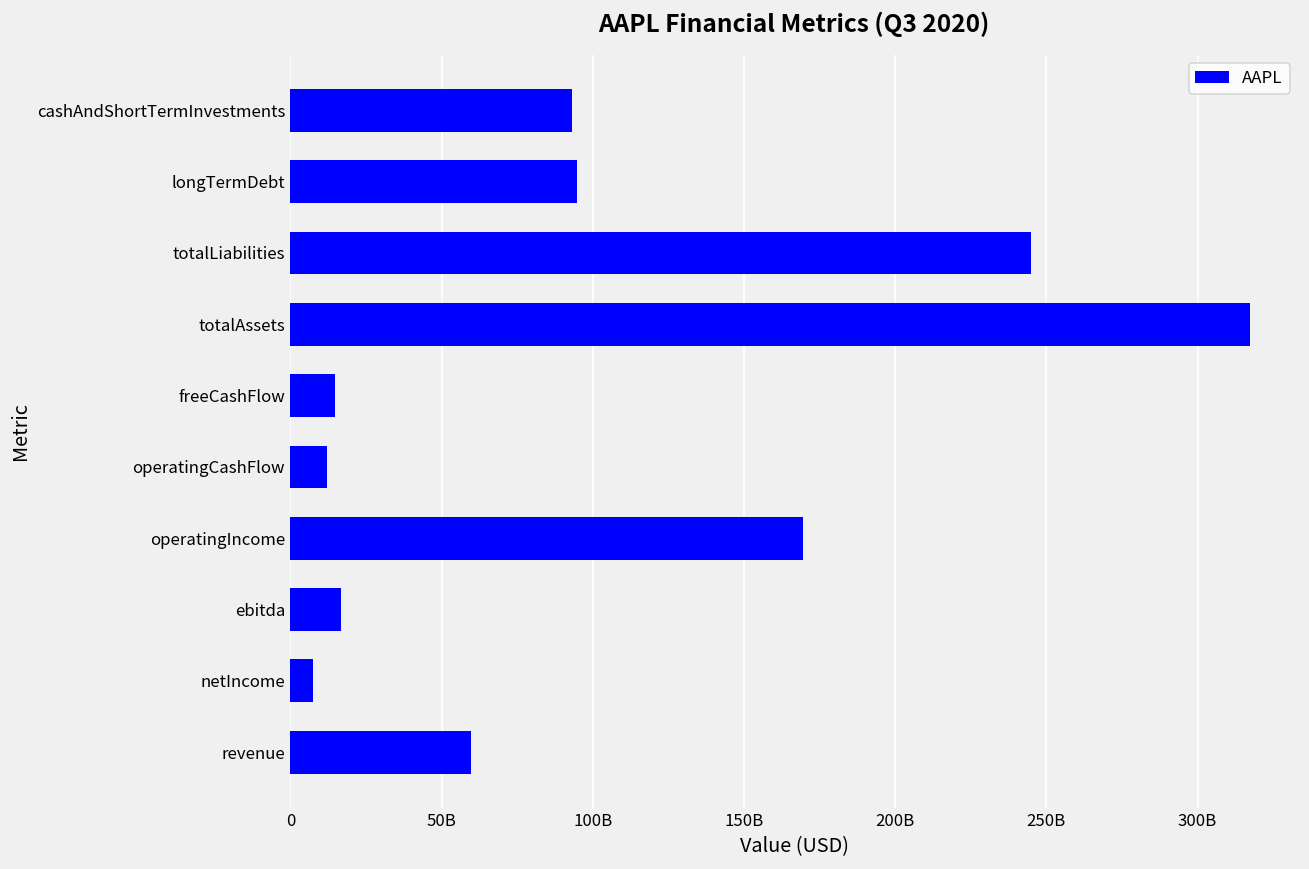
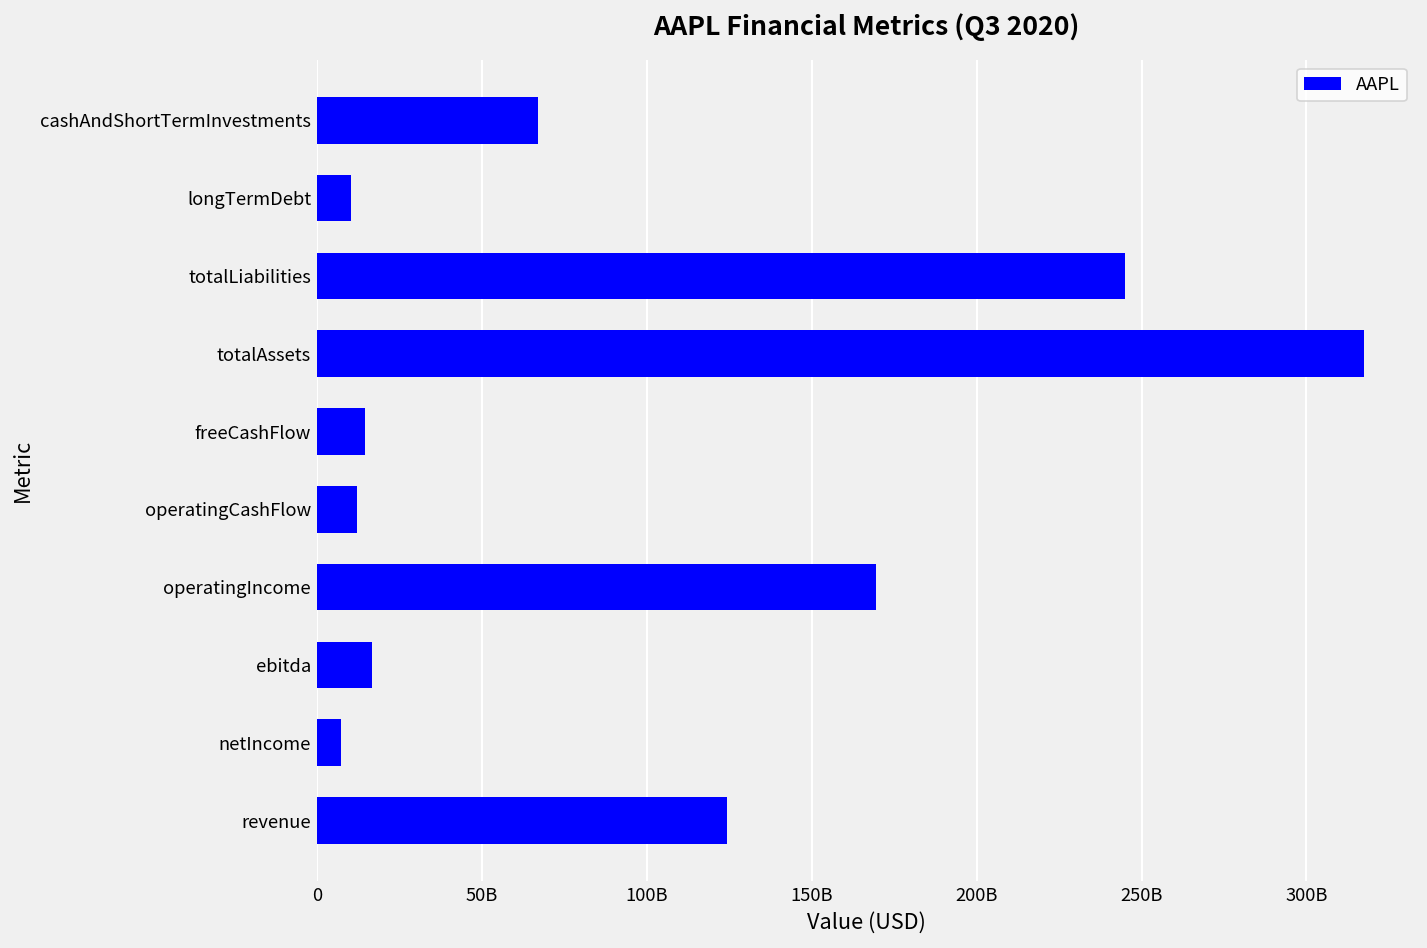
  {
-   "cashAndShortTermInvestments": 93000000000,
-   "longTermDebt": 95000000000,
+   "cashAndShortTermInvestments": 67000000000,
+   "longTermDebt": 10000000000,
    "totalLiabilities": 245000000000,
    "totalAssets": 317000000000,
    "freeCashFlow": 15000000000,
    "operatingCashFlow": 12000000000,
    "operatingIncome": 169000000000,
    "ebitda": 17000000000,
    "netIncome": 7000000000,
-   "revenue": 60000000000
+   "revenue": 124000000000
  }
